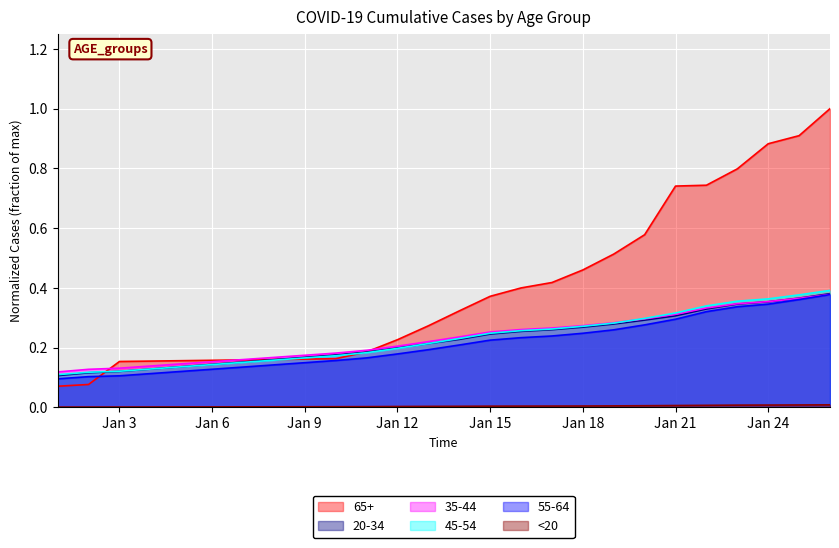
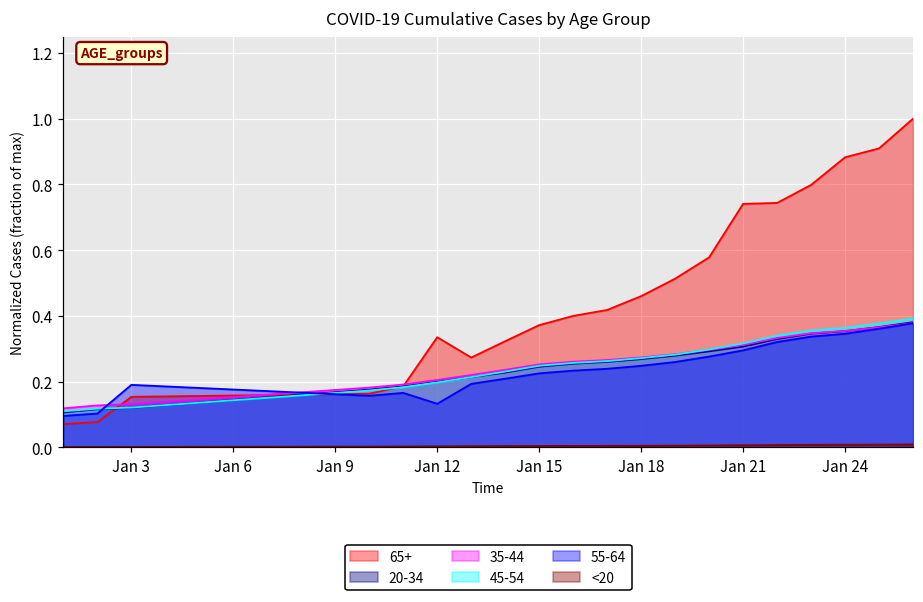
  {
    "65+": {
      "Jan 3": 0.15,
-     "Jan 12": 0.23,
+     "Jan 12": 0.33,
      "Jan 15": 0.37,
      "Jan 18": 0.46,
      "Jan 21": 0.74,
      "Jan 24": 0.88
    },
    "35-44": {
      "Jan 3": 0.13
    },
    "45-54": {
      "Jan 24": 0.36
    },
    "55-64": {
-     "Jan 3": 0.11,
-     "Jan 12": 0.18,
+     "Jan 3": 0.19,
+     "Jan 12": 0.13,
      "Jan 15": 0.23,
      "Jan 18": 0.25,
      "Jan 21": 0.30
    },
    "<20": {
      "Jan 3": 0.00,
      "Jan 12": 0.00,
      "Jan 15": 0.00,
      "Jan 18": 0.00,
      "Jan 21": 0.01,
      "Jan 24": 0.01
    }
  }
